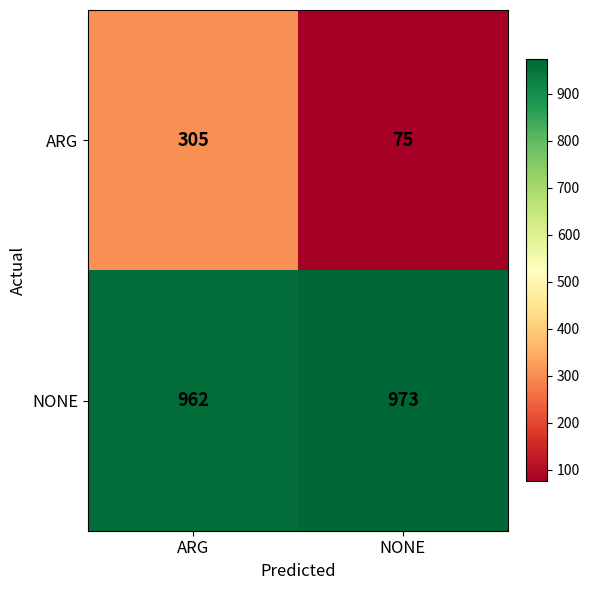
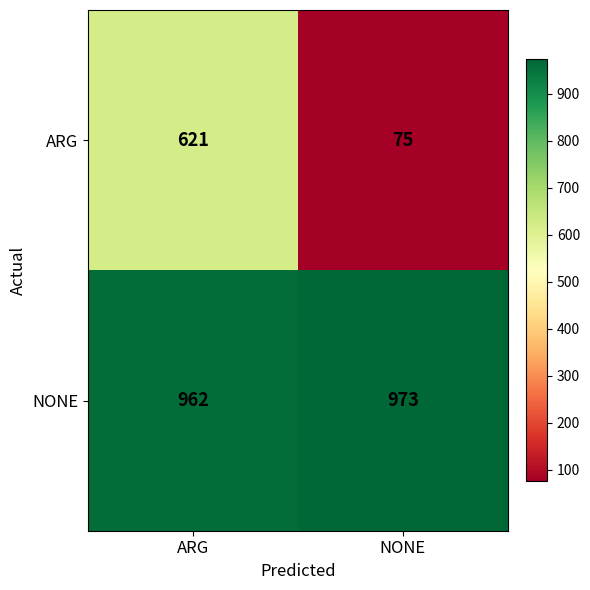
  {
    "ARG": {
-     "ARG": 305,
+     "ARG": 621,
      "NONE": 75
    },
    "NONE": {
      "ARG": 962,
      "NONE": 973
    }
  }
